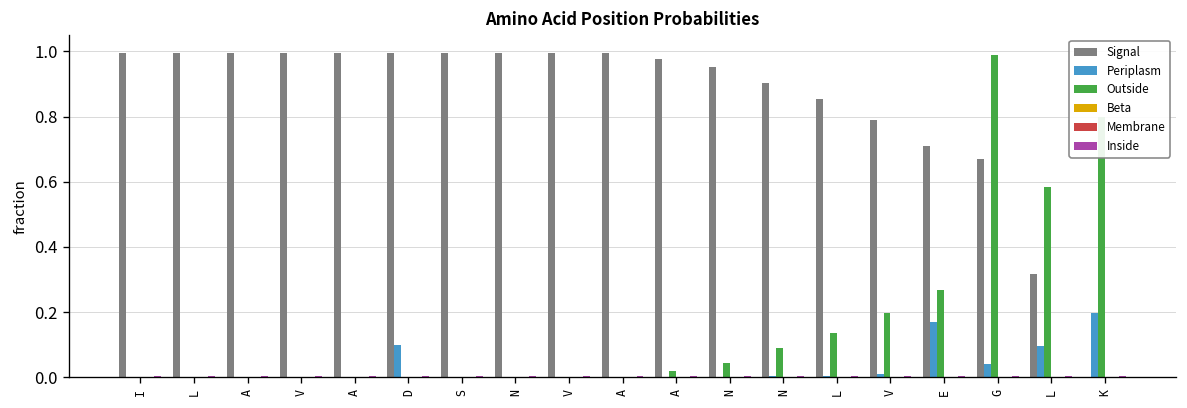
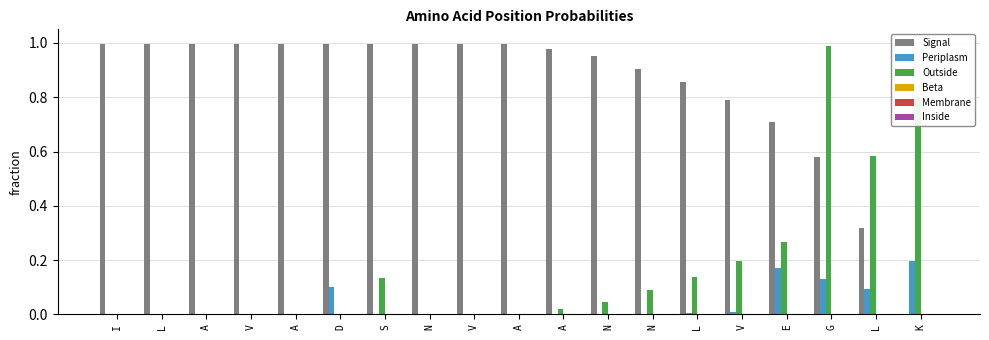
  {
    "Signal": {
      "I": 1.00,
      "D": 1.00,
      "S": 1.00,
      "E": 0.71,
-     "G": 0.67,
+     "G": 0.58,
      "K": 0.00
    },
    "Periplasm": {
      "I": 0.00,
      "D": 0.10,
      "S": 0.00,
      "E": 0.17,
-     "G": 0.04,
+     "G": 0.13,
      "K": 0.20
    },
    "Outside": {
-     "S": 0.00,
+     "S": 0.13,
      "E": 0.27,
      "G": 0.99
    },
    "Beta": {
      "I": 0.00,
      "D": 0.00,
      "S": 0.00,
      "E": 0.00,
      "G": 0.00,
      "K": 0.00
    },
    "Membrane": {
      "I": 0.00,
      "D": 0.00,
      "S": 0.00,
      "E": 0.00,
      "G": 0.00,
      "K": 0.00
    }
  }
